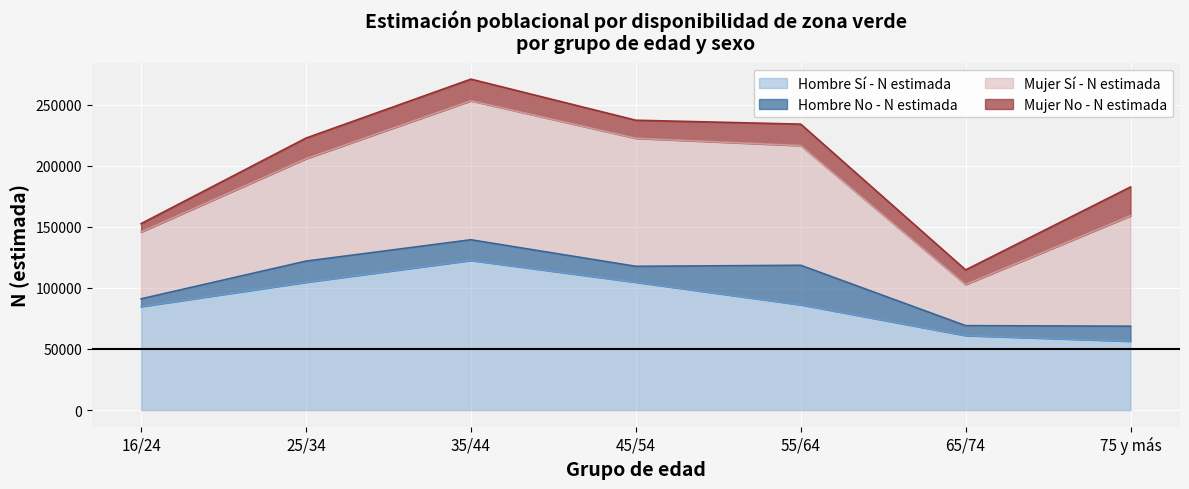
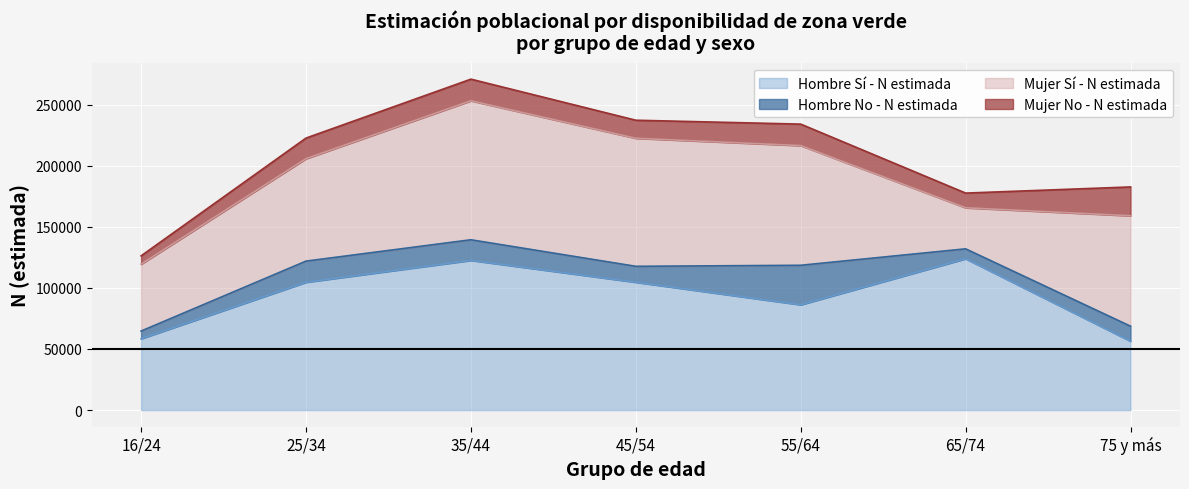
  {
    "Hombre Sí - N estimada": {
-     "16/24": 85000,
+     "16/24": 58000,
      "25/34": 105000,
      "35/44": 122000,
      "45/54": 105000,
      "55/64": 86000,
-     "65/74": 61000,
+     "65/74": 124000,
      "75 y más": 56000
    },
    "Hombre No - N estimada": {
      "16/24": 6000,
      "25/34": 17000,
      "35/44": 17000,
      "45/54": 13000,
      "55/64": 32000,
      "65/74": 8000,
      "75 y más": 12000
    },
    "Mujer Sí - N estimada": {
      "16/24": 55000,
      "25/34": 84000,
      "35/44": 114000,
      "45/54": 105000,
      "55/64": 98000,
      "65/74": 34000,
      "75 y más": 90000
    },
    "Mujer No - N estimada": {
      "16/24": 7000,
      "25/34": 17000,
      "35/44": 18000,
      "45/54": 15000,
      "55/64": 18000,
      "65/74": 12000,
      "75 y más": 24000
    }
  }
